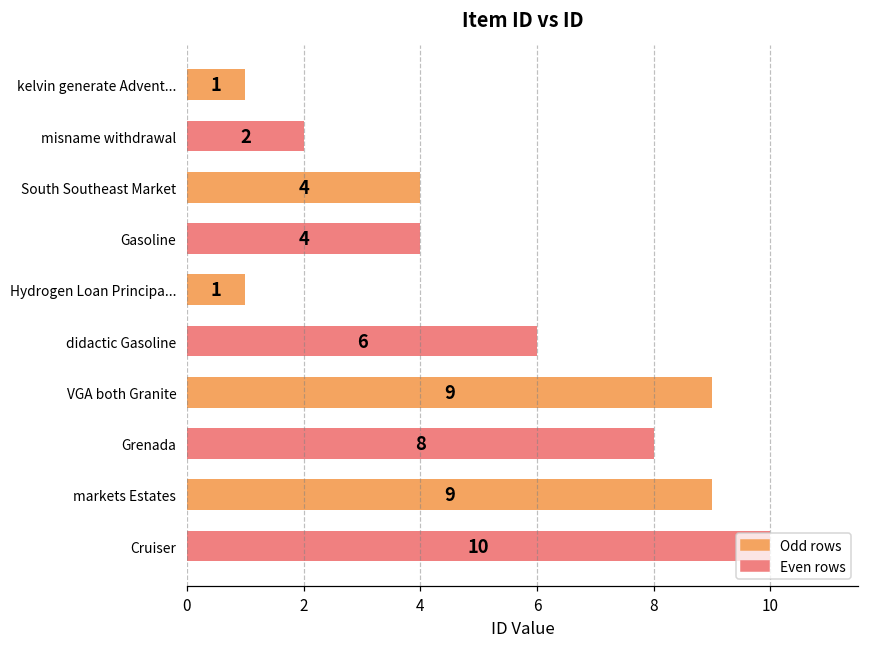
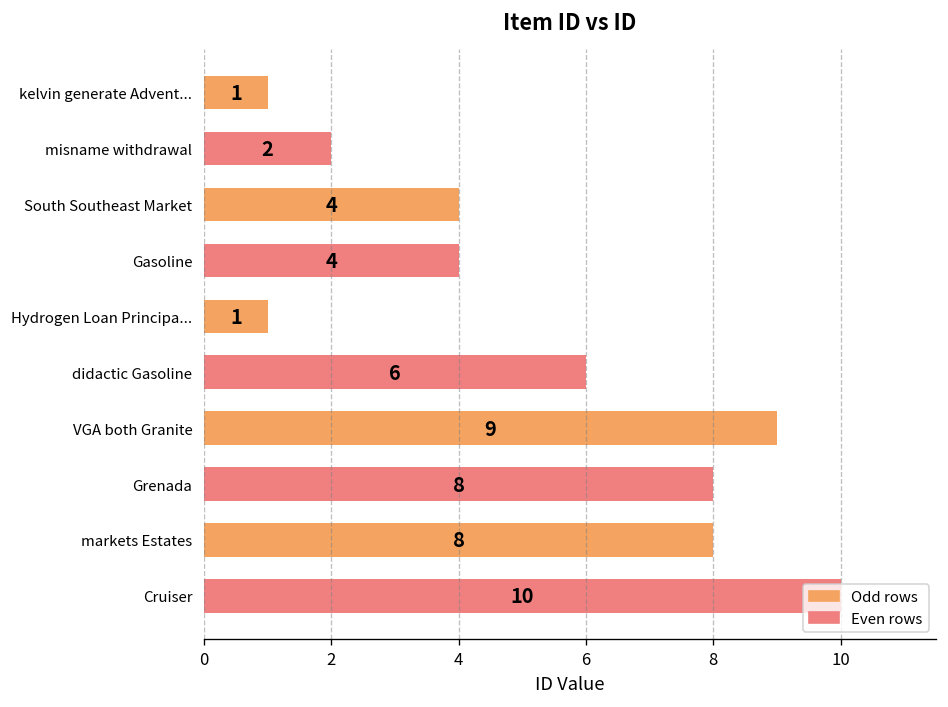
  {
    "kelvin generate Advent...": 1,
    "misname withdrawal": 2,
    "South Southeast Market": 4,
    "Gasoline": 4,
    "Hydrogen Loan Principa...": 1,
    "didactic Gasoline": 6,
    "VGA both Granite": 9,
    "Grenada": 8,
-   "markets Estates": 9
+   "markets Estates": 8
  }
